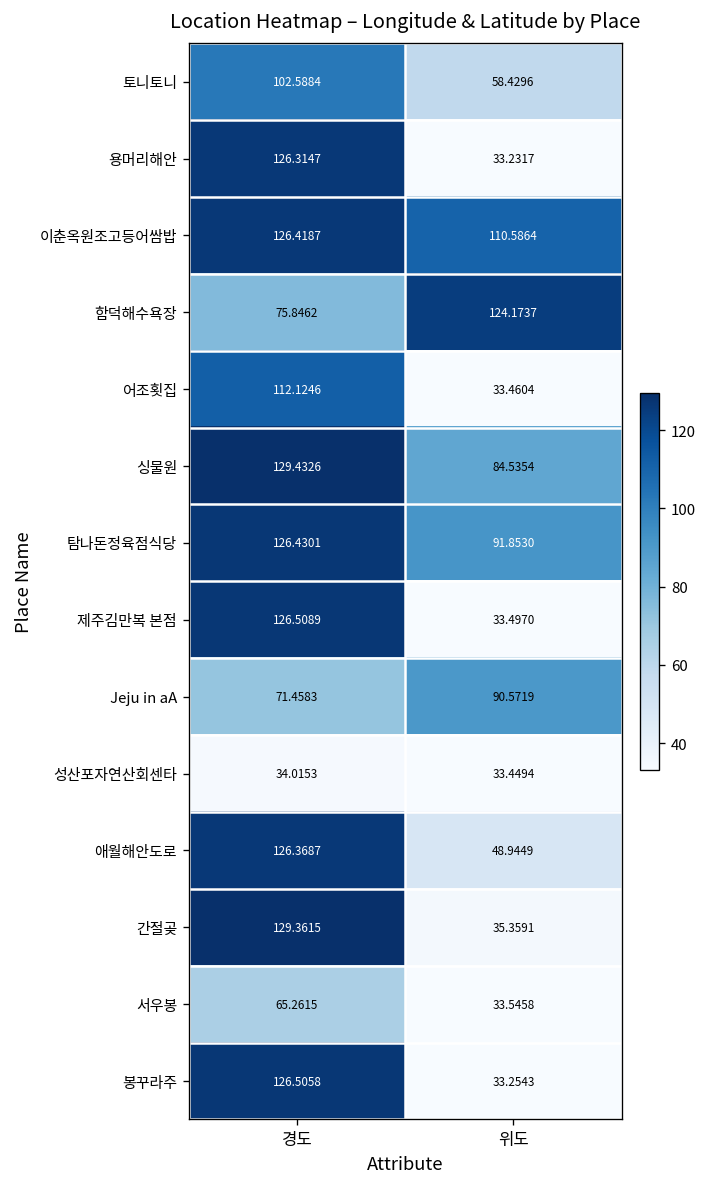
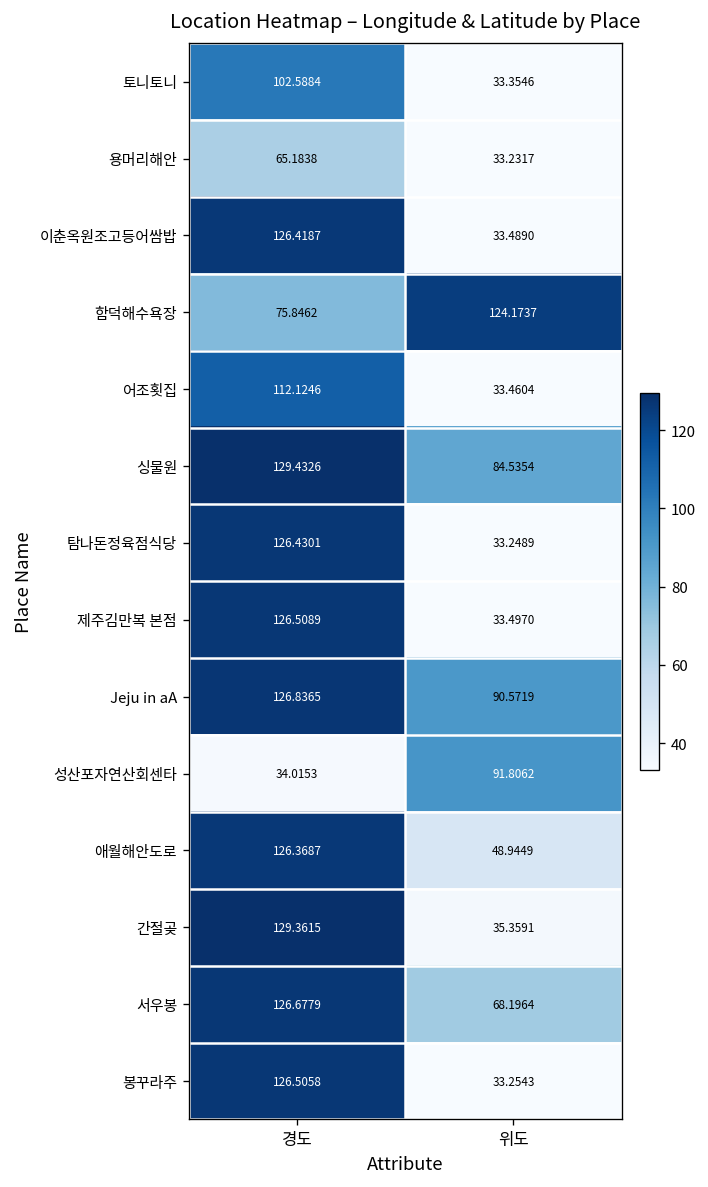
  {
    "토니토니": {
      "경도": 102.5884,
-     "위도": 58.4296
+     "위도": 33.3546
    },
    "용머리해안": {
-     "경도": 126.3147,
+     "경도": 65.1838,
      "위도": 33.2317
    },
    "이춘옥원조고등어쌈밥": {
      "경도": 126.4187,
-     "위도": 110.5864
+     "위도": 33.4890
    },
    "함덕해수욕장": {
      "경도": 75.8462,
      "위도": 124.1737
    },
    "어조횟집": {
      "경도": 112.1246,
      "위도": 33.4604
    },
    "싱물원": {
      "경도": 129.4326,
      "위도": 84.5354
    },
    "탐나돈정육점식당": {
      "경도": 126.4301,
-     "위도": 91.8530
+     "위도": 33.2489
    },
    "제주김만복 본점": {
      "경도": 126.5089,
      "위도": 33.4970
    },
    "Jeju in aA": {
-     "경도": 71.4583,
+     "경도": 126.8365,
      "위도": 90.5719
    },
    "성산포자연산회센타": {
      "경도": 34.0153,
-     "위도": 33.4494
+     "위도": 91.8062
    },
    "애월해안도로": {
      "경도": 126.3687,
      "위도": 48.9449
    },
    "간절곶": {
      "경도": 129.3615,
      "위도": 35.3591
    },
    "서우봉": {
-     "경도": 65.2615,
-     "위도": 33.5458
+     "경도": 126.6779,
+     "위도": 68.1964
    },
    "봉꾸라주": {
      "경도": 126.5058,
      "위도": 33.2543
    }
  }
